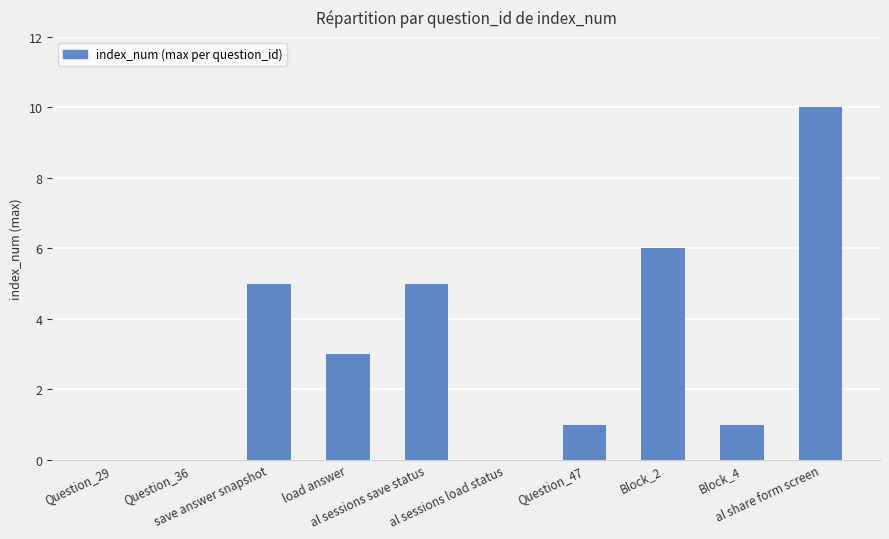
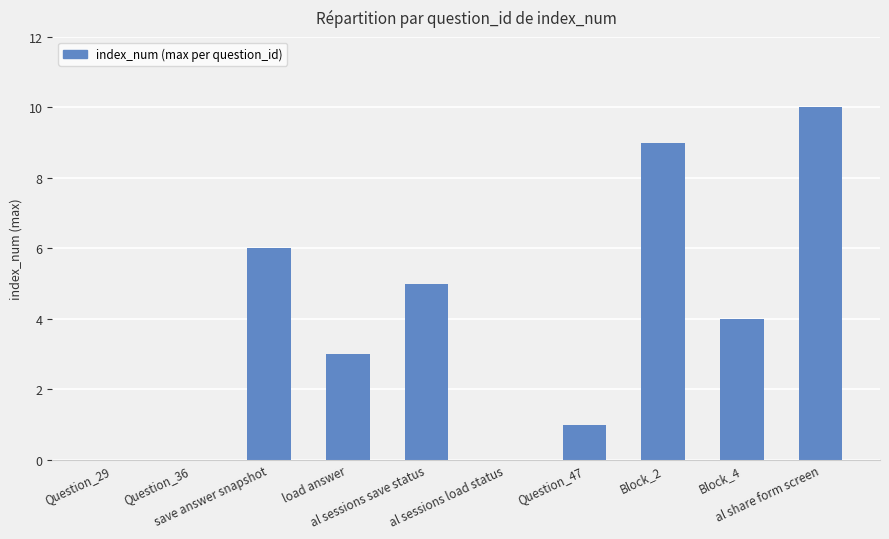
  {
    "Question_29": 0,
    "Question_36": 0,
-   "save answer snapshot": 5,
+   "save answer snapshot": 6,
    "load answer": 3,
    "al sessions save status": 5,
    "al sessions load status": 0,
    "Question_47": 1,
-   "Block_2": 6,
-   "Block_4": 1,
+   "Block_2": 9,
+   "Block_4": 4,
    "al share form screen": 10
  }
